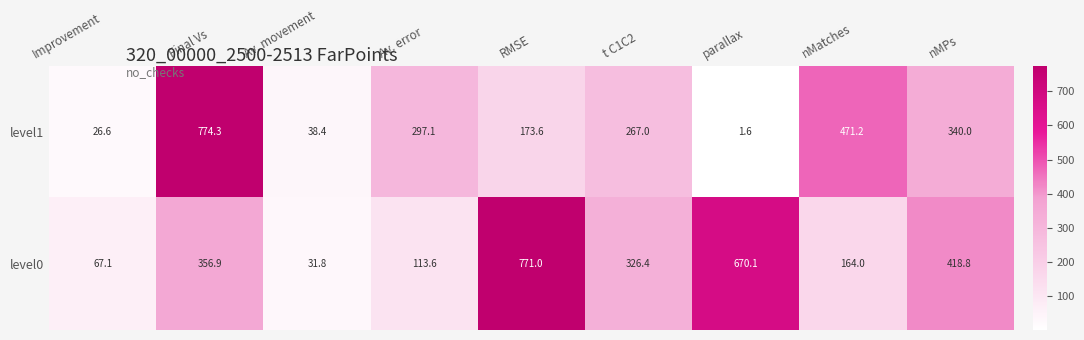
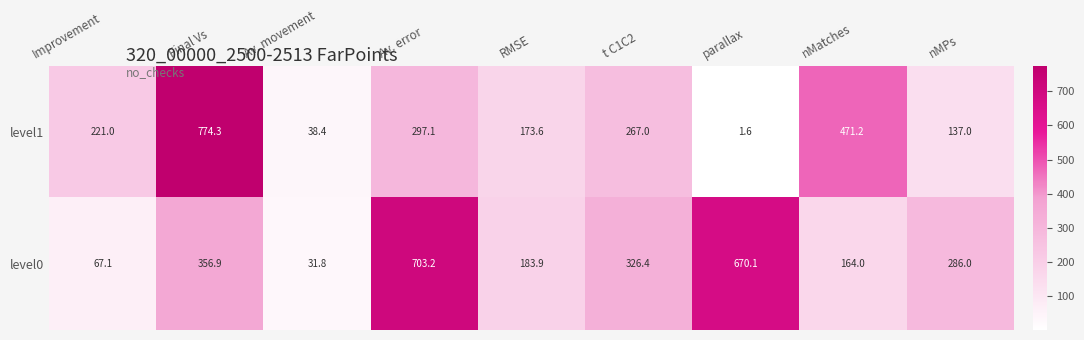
  {
    "level1": {
-     "Improvement": 26.6,
+     "Improvement": 221.0,
      "Final Vs": 774.3,
      "Av. movement": 38.4,
      "Av. error": 297.1,
      "RMSE": 173.6,
      "t C1C2": 267.0,
      "parallax": 1.6,
      "nMatches": 471.2,
-     "nMPs": 340.0
+     "nMPs": 137.0
    },
    "level0": {
      "Improvement": 67.1,
      "Final Vs": 356.9,
      "Av. movement": 31.8,
-     "Av. error": 113.6,
-     "RMSE": 771.0,
+     "Av. error": 703.2,
+     "RMSE": 183.9,
      "t C1C2": 326.4,
      "parallax": 670.1,
      "nMatches": 164.0,
-     "nMPs": 418.8
+     "nMPs": 286.0
    }
  }
